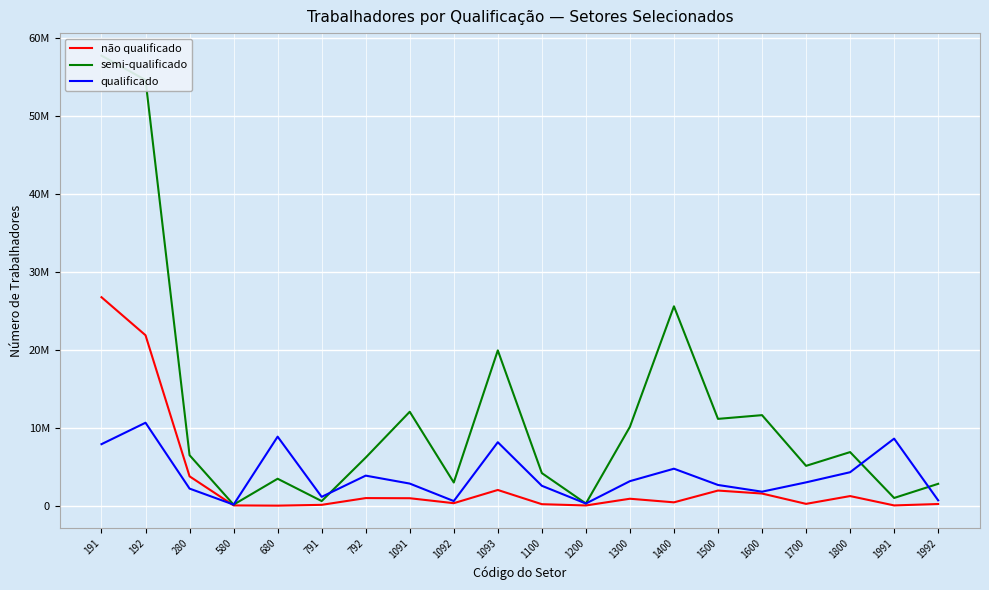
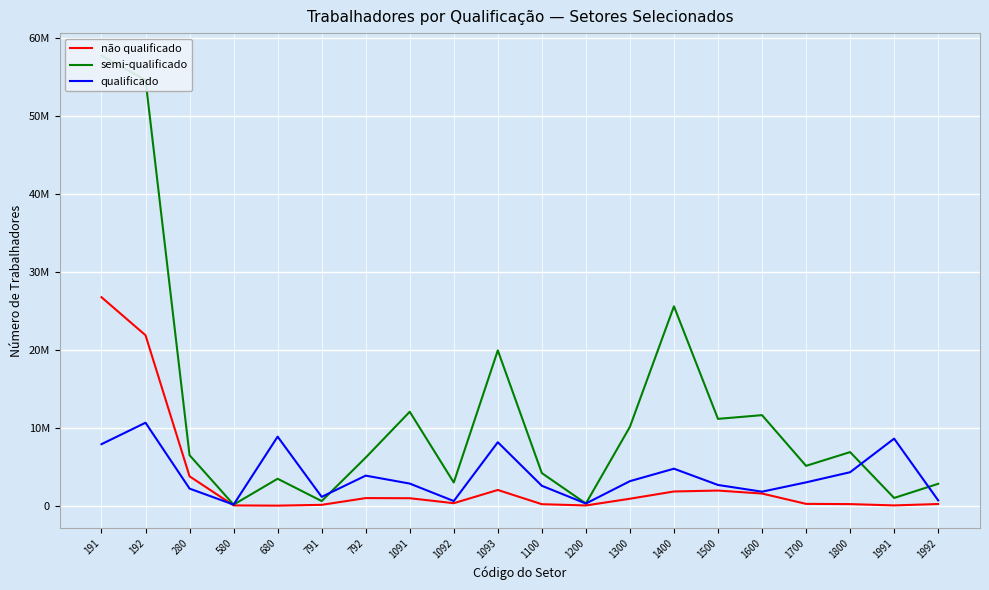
  {
    "não qualificado": {
      "191": 27000000,
      "192": 22000000,
      "280": 4000000,
      "680": 0,
      "791": 0,
      "792": 1000000,
      "1091": 1000000,
      "1093": 2000000,
      "1100": 0,
      "1300": 1000000,
-     "1400": 0,
+     "1400": 2000000,
      "1500": 2000000,
      "1700": 0,
-     "1800": 1000000,
+     "1800": 0,
      "1991": 0,
      "1992": 0
    },
    "semi-qualificado": {
      "280": 6000000,
      "680": 3000000,
      "791": 1000000,
      "792": 6000000,
      "1091": 12000000,
      "1092": 3000000,
      "1093": 20000000,
      "1100": 4000000,
      "1300": 10000000,
      "1400": 26000000,
      "1500": 11000000,
      "1600": 12000000,
      "1700": 5000000,
      "1800": 7000000,
      "1991": 1000000,
      "1992": 3000000
    },
    "qualificado": {
      "191": 8000000,
      "192": 11000000,
      "280": 2000000,
      "680": 9000000,
      "791": 1000000,
      "792": 4000000,
      "1091": 3000000,
      "1093": 8000000,
      "1100": 3000000,
      "1300": 3000000,
      "1400": 5000000,
      "1500": 3000000,
      "1700": 3000000,
      "1800": 4000000,
      "1991": 9000000,
      "1992": 1000000
    }
  }
